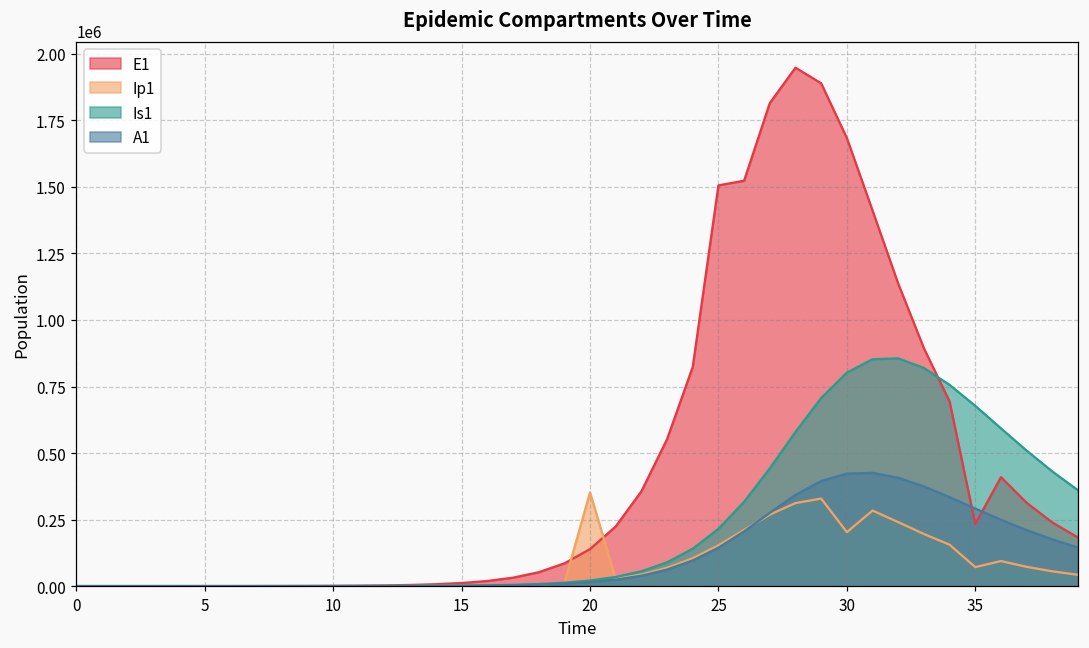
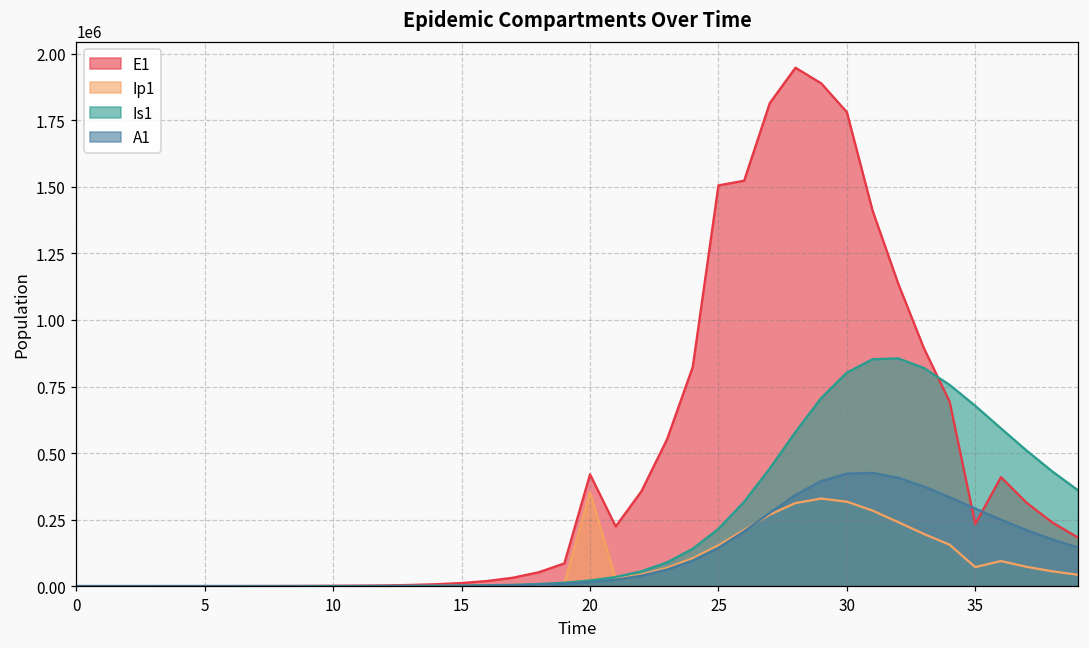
  {
    "E1": {
-     "20": 140000,
+     "20": 420000,
      "25": 1510000,
-     "30": 1680000,
+     "30": 1780000,
      "35": 230000
    },
    "Ip1": {
      "20": 350000,
-     "30": 200000,
+     "30": 320000,
      "35": 70000
    }
  }
